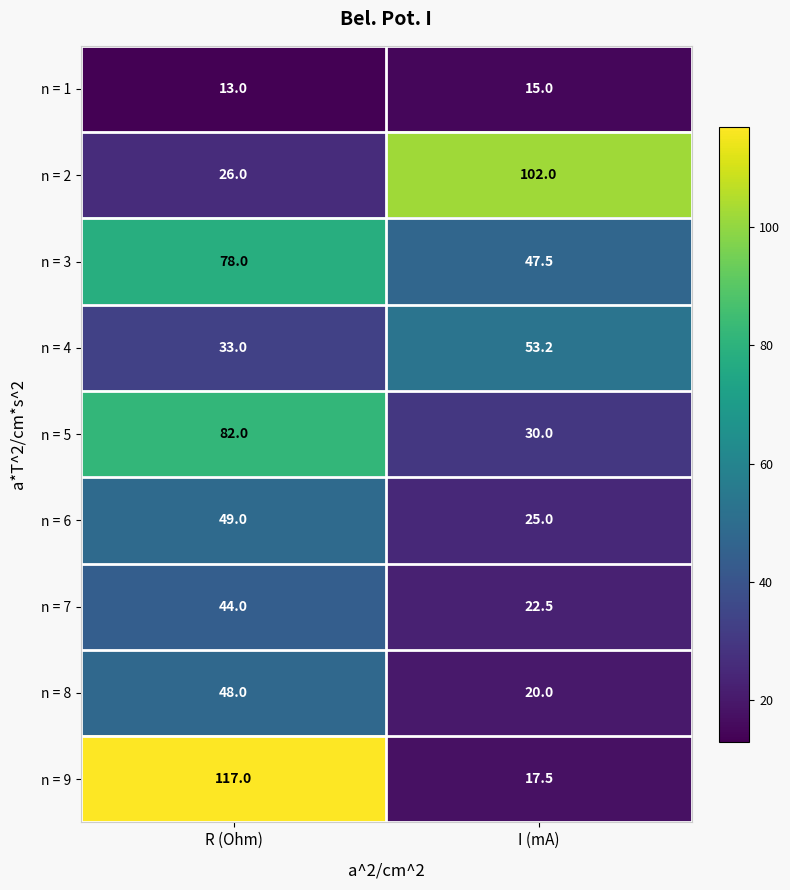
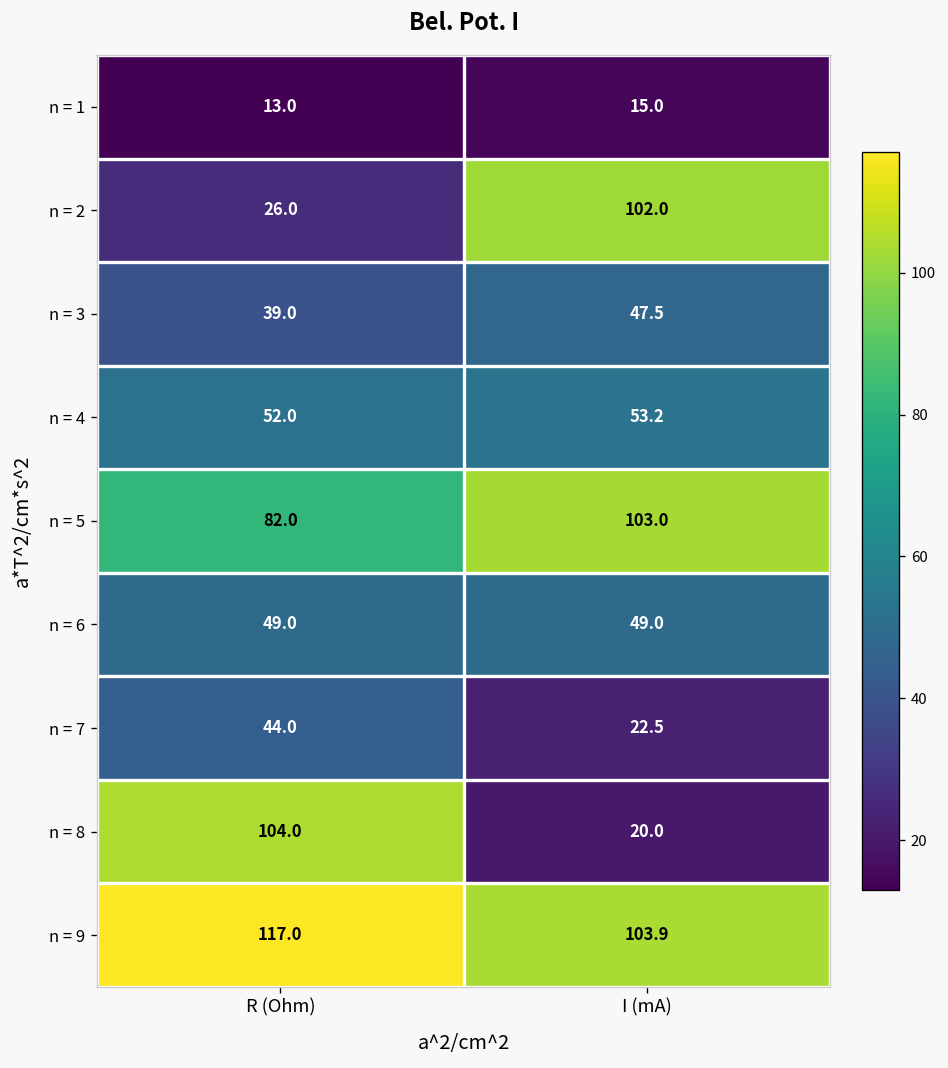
  {
    "n = 1": {
      "R (Ohm)": 13.0,
      "I (mA)": 15.0
    },
    "n = 2": {
      "R (Ohm)": 26.0,
      "I (mA)": 102.0
    },
    "n = 3": {
-     "R (Ohm)": 78.0,
+     "R (Ohm)": 39.0,
      "I (mA)": 47.5
    },
    "n = 4": {
-     "R (Ohm)": 33.0,
+     "R (Ohm)": 52.0,
      "I (mA)": 53.2
    },
    "n = 5": {
      "R (Ohm)": 82.0,
-     "I (mA)": 30.0
+     "I (mA)": 103.0
    },
    "n = 6": {
      "R (Ohm)": 49.0,
-     "I (mA)": 25.0
+     "I (mA)": 49.0
    },
    "n = 7": {
      "R (Ohm)": 44.0,
      "I (mA)": 22.5
    },
    "n = 8": {
-     "R (Ohm)": 48.0,
+     "R (Ohm)": 104.0,
      "I (mA)": 20.0
    },
    "n = 9": {
      "R (Ohm)": 117.0,
-     "I (mA)": 17.5
+     "I (mA)": 103.9
    }
  }
